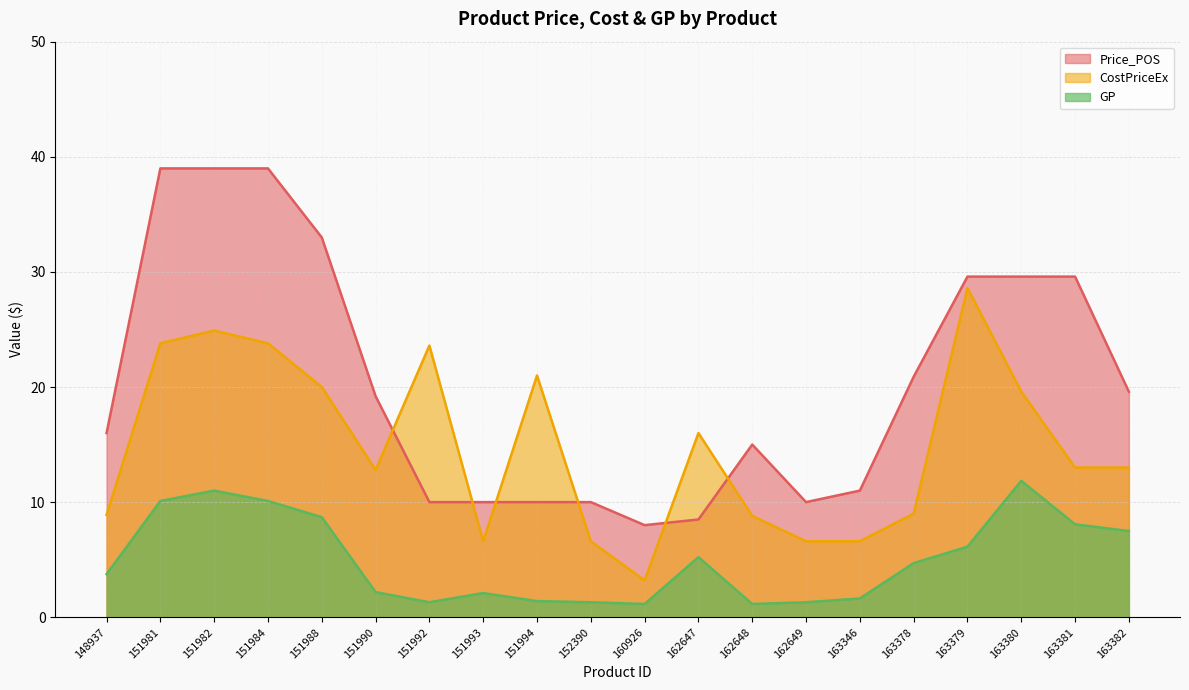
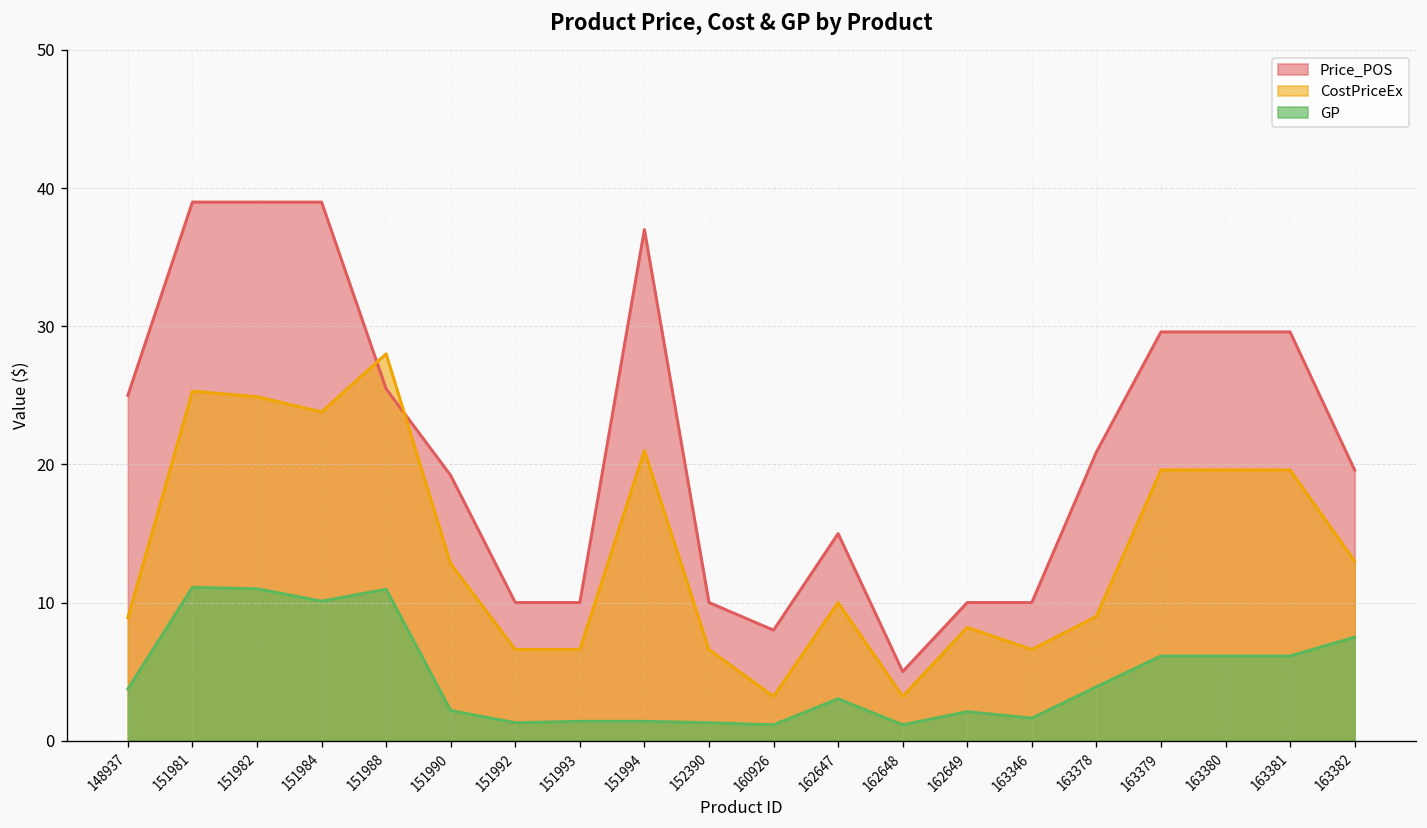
  {
    "Price_POS": {
-     "148937": 16,
+     "148937": 25,
      "151981": 39.0,
      "151982": 39.0,
      "151984": 39.0,
-     "151988": 33.0,
+     "151988": 25.5,
      "151990": 19.2,
      "151992": 10.0,
      "151993": 10.0,
-     "151994": 10,
+     "151994": 37,
      "152390": 10.0,
      "160926": 8.0,
-     "162647": 8.5,
-     "162648": 15,
+     "162647": 15.0,
+     "162648": 5,
      "162649": 10.0,
-     "163346": 11,
+     "163346": 10,
      "163378": 20.9,
      "163379": 29.6,
      "163380": 29.6,
      "163381": 29.6,
      "163382": 19.6
    },
    "CostPriceEx": {
      "148937": 8.9,
-     "151981": 23.8,
+     "151981": 25.3,
      "151982": 24.9,
      "151984": 23.8,
-     "151988": 20,
+     "151988": 28,
      "151990": 12.8,
-     "151992": 23.6,
+     "151992": 6.6,
      "151993": 6.6,
      "151994": 21.0,
      "152390": 6.6,
      "160926": 3.2,
-     "162647": 16,
-     "162648": 8.8,
-     "162649": 6.6,
+     "162647": 10,
+     "162648": 3.2,
+     "162649": 8.2,
      "163346": 6.6,
      "163378": 9.0,
-     "163379": 28.6,
+     "163379": 19.6,
      "163380": 19.6,
-     "163381": 13.0,
+     "163381": 19.6,
      "163382": 13.0
    },
    "GP": {
      "148937": 3.7,
-     "151981": 10.1,
+     "151981": 11.1,
      "151982": 11.0,
      "151984": 10.1,
-     "151988": 8.7,
+     "151988": 11.0,
      "151990": 2.2,
      "151992": 1.3,
-     "151993": 2.1,
+     "151993": 1.4,
      "151994": 1.4,
      "152390": 1.3,
      "160926": 1.2,
-     "162647": 5.2,
+     "162647": 3.0,
      "162648": 1.2,
-     "162649": 1.3,
+     "162649": 2.1,
      "163346": 1.6,
-     "163378": 4.7,
+     "163378": 3.9,
      "163379": 6.1,
-     "163380": 11.9,
-     "163381": 8.1,
+     "163380": 6.1,
+     "163381": 6.1,
      "163382": 7.5
    }
  }
